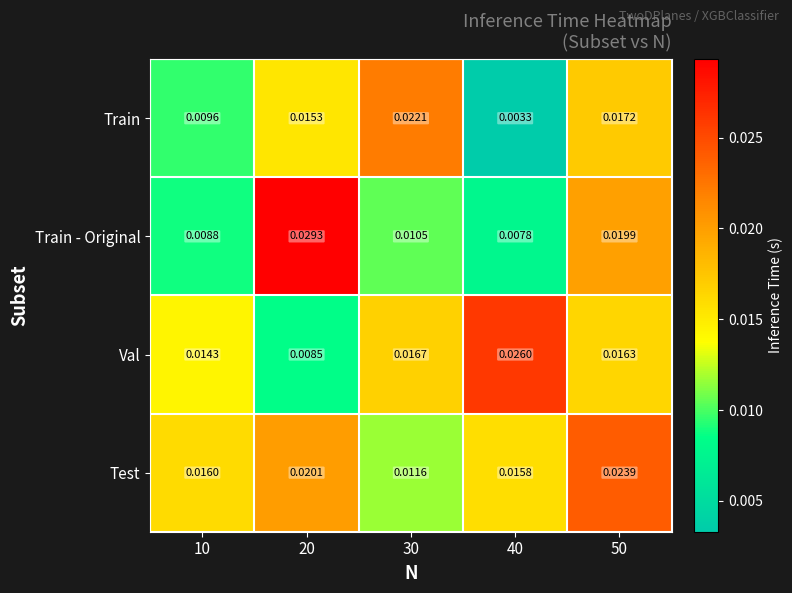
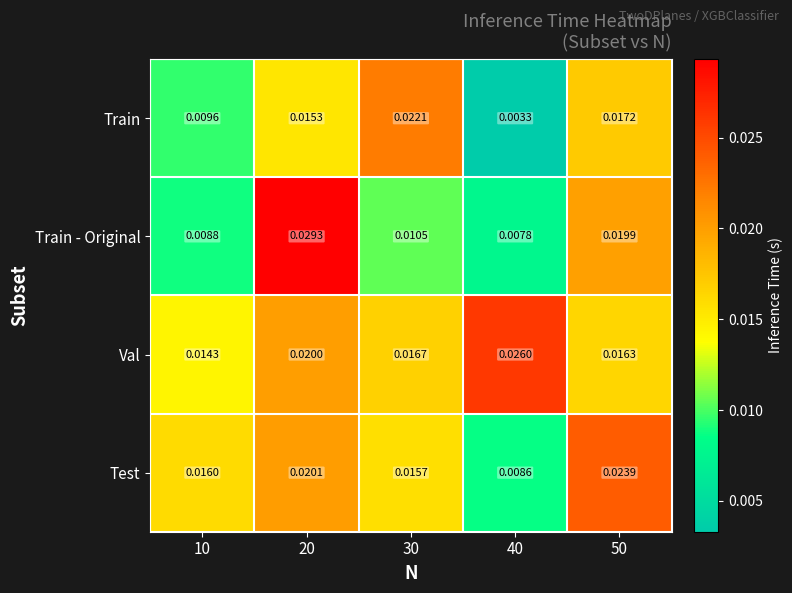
  {
    "Val": {
-     "20": 0.0085
+     "20": 0.0200
    },
    "Test": {
-     "30": 0.0116,
-     "40": 0.0158
+     "30": 0.0157,
+     "40": 0.0086
    }
  }
